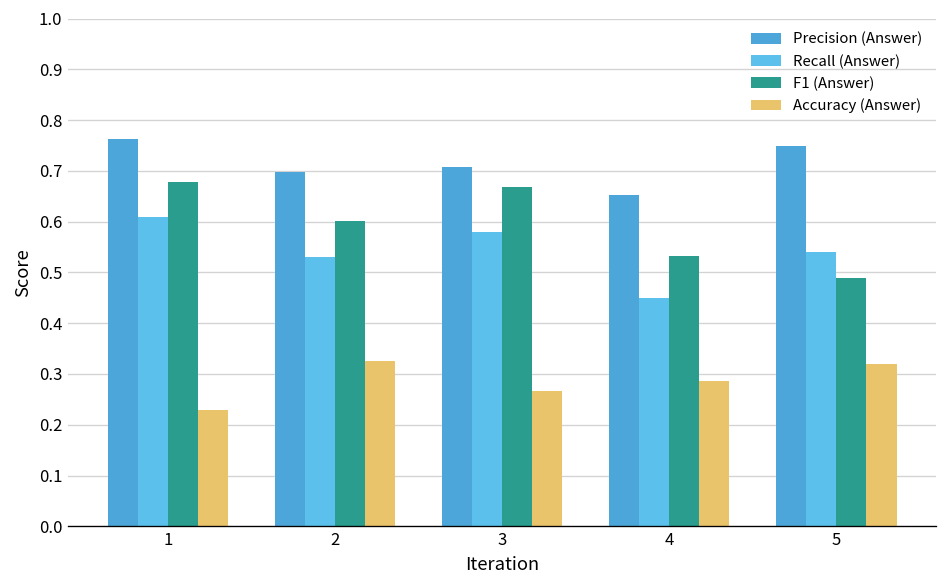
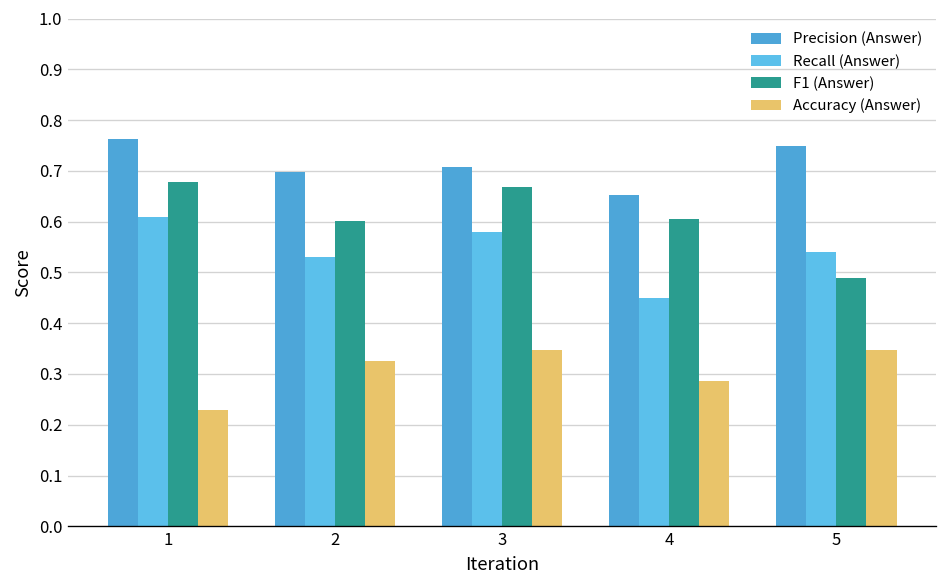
  {
    "F1 (Answer)": {
      "1": 0.68,
      "2": 0.60,
      "3": 0.67,
-     "4": 0.53,
+     "4": 0.60,
      "5": 0.49
    },
    "Accuracy (Answer)": {
      "1": 0.23,
      "2": 0.33,
-     "3": 0.27,
+     "3": 0.35,
      "4": 0.29,
-     "5": 0.32
+     "5": 0.35
    }
  }
